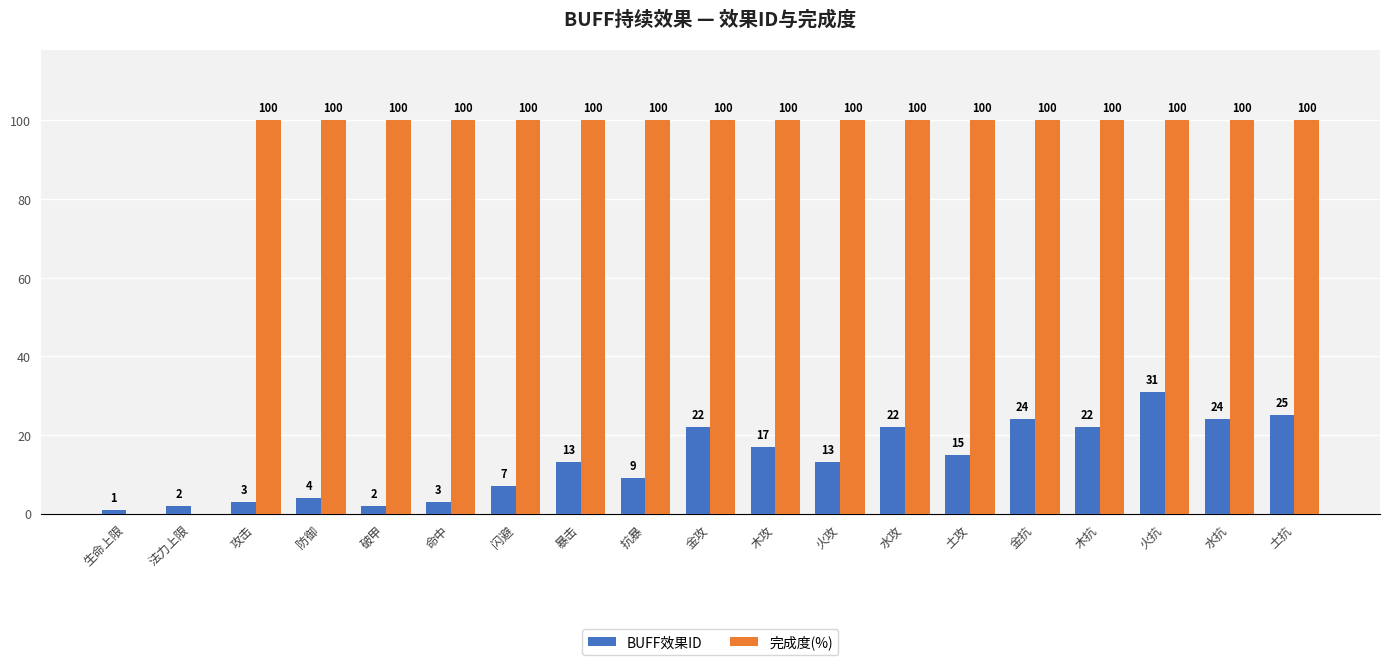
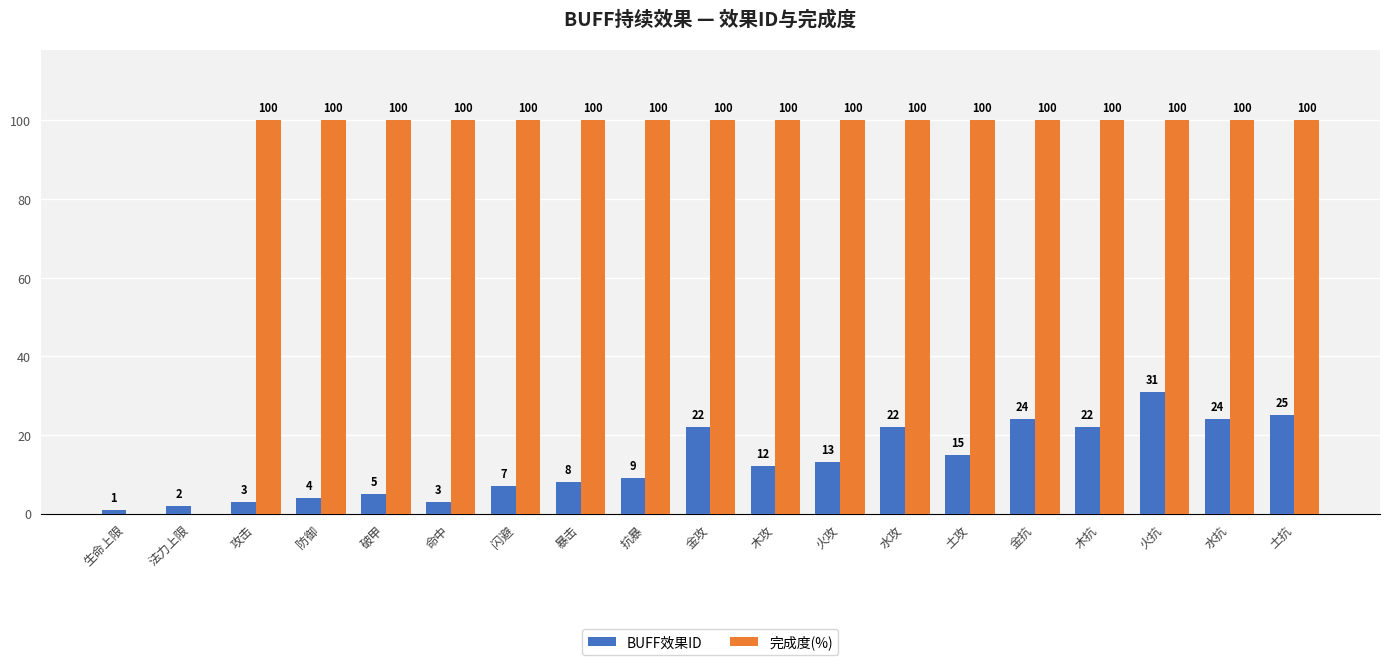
  {
    "BUFF效果ID": {
      "生命上限": 1,
      "法力上限": 2,
      "攻击": 3,
      "防御": 4,
-     "破甲": 2,
+     "破甲": 5,
      "命中": 3,
      "闪避": 7,
-     "暴击": 13,
+     "暴击": 8,
      "抗暴": 9,
      "金攻": 22,
-     "木攻": 17,
+     "木攻": 12,
      "火攻": 13,
      "水攻": 22,
      "土攻": 15,
      "金抗": 24,
      "木抗": 22,
      "火抗": 31,
      "水抗": 24,
      "土抗": 25
    },
    "完成度(%)": {
      "攻击": 100,
      "防御": 100,
      "破甲": 100,
      "命中": 100,
      "闪避": 100,
      "暴击": 100,
      "抗暴": 100,
      "金攻": 100,
      "木攻": 100,
      "火攻": 100,
      "水攻": 100,
      "土攻": 100,
      "金抗": 100,
      "木抗": 100,
      "火抗": 100,
      "水抗": 100,
      "土抗": 100
    }
  }
